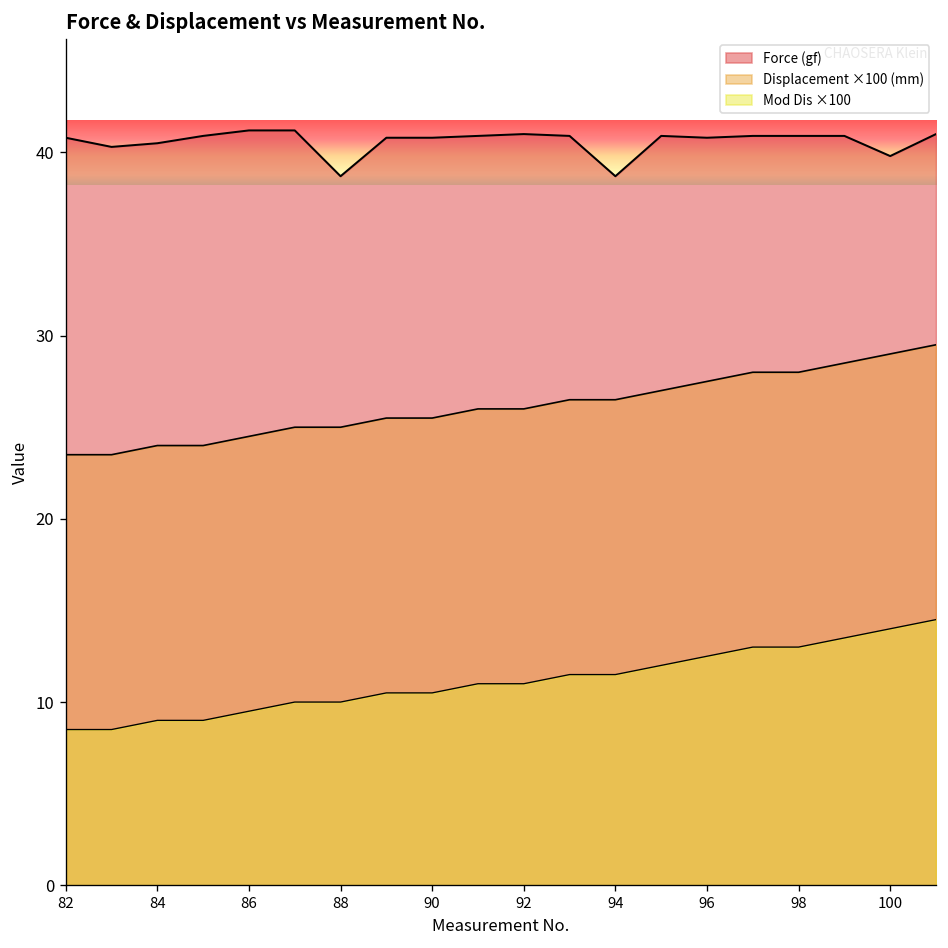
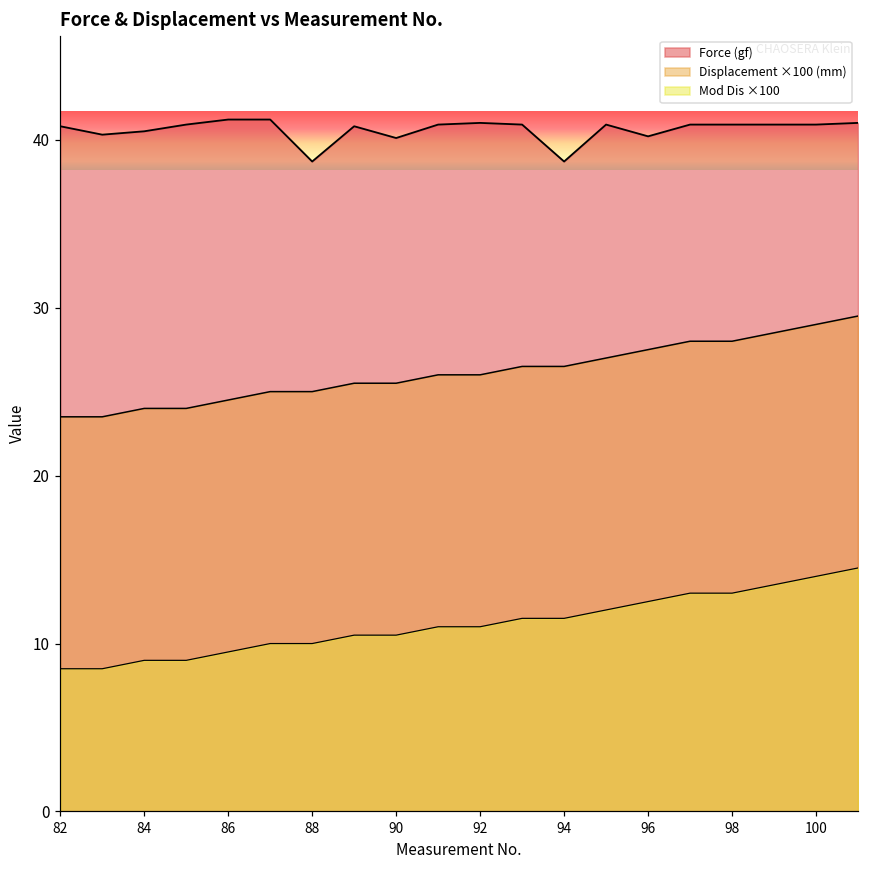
  {
    "Force (gf)": {
      "82": 40.8,
      "84": 40.5,
      "86": 41.2,
      "88": 38.7,
-     "90": 40.8,
+     "90": 40.1,
      "92": 41.0,
      "94": 38.7,
-     "96": 40.8,
+     "96": 40.2,
      "98": 40.9,
-     "100": 39.8
+     "100": 40.9
    }
  }
